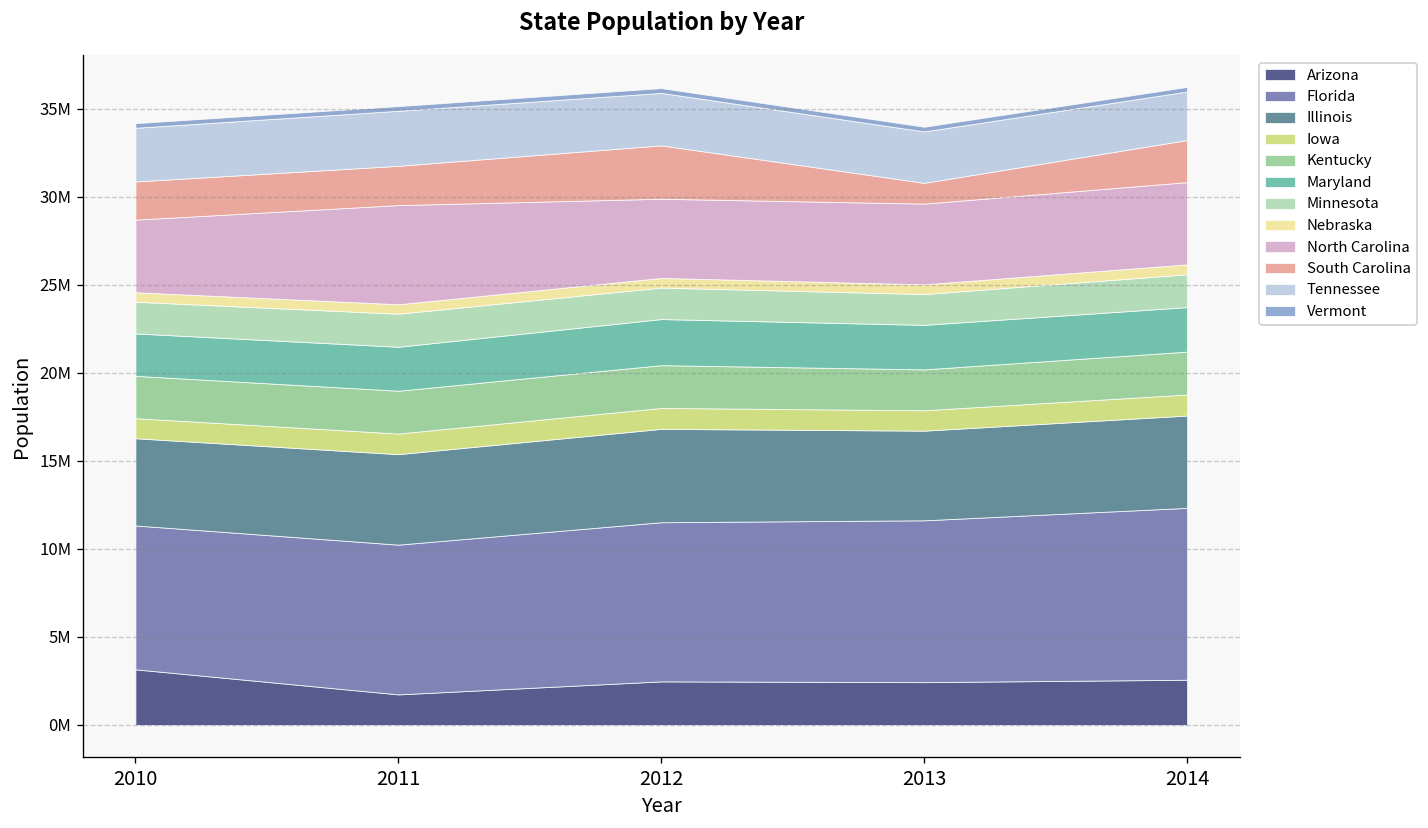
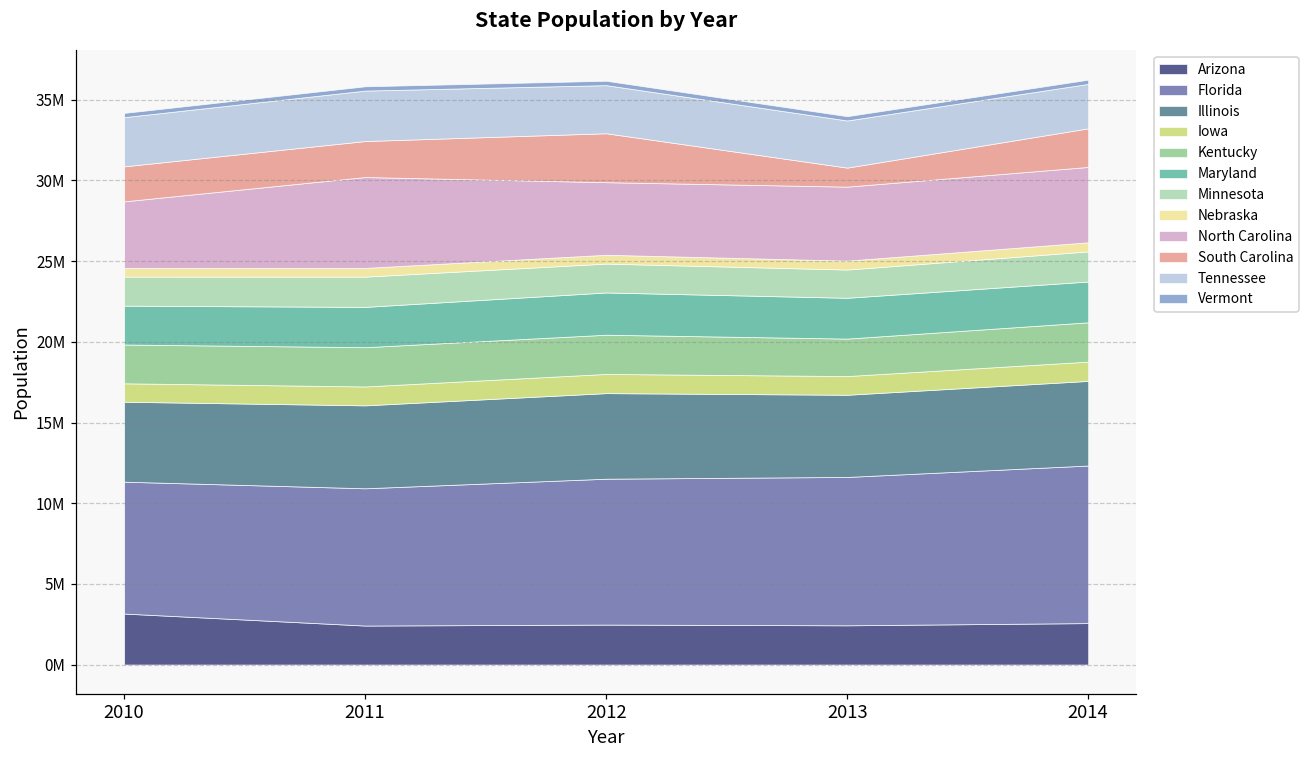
  {
    "Arizona": {
      "2010": 3200000,
-     "2011": 1700000,
+     "2011": 2400000,
      "2012": 2500000,
      "2013": 2400000,
      "2014": 2600000
    },
    "South Carolina": {
      "2010": 2200000,
      "2011": 2200000,
      "2012": 3000000,
      "2013": 1200000,
      "2014": 2400000
    }
  }
